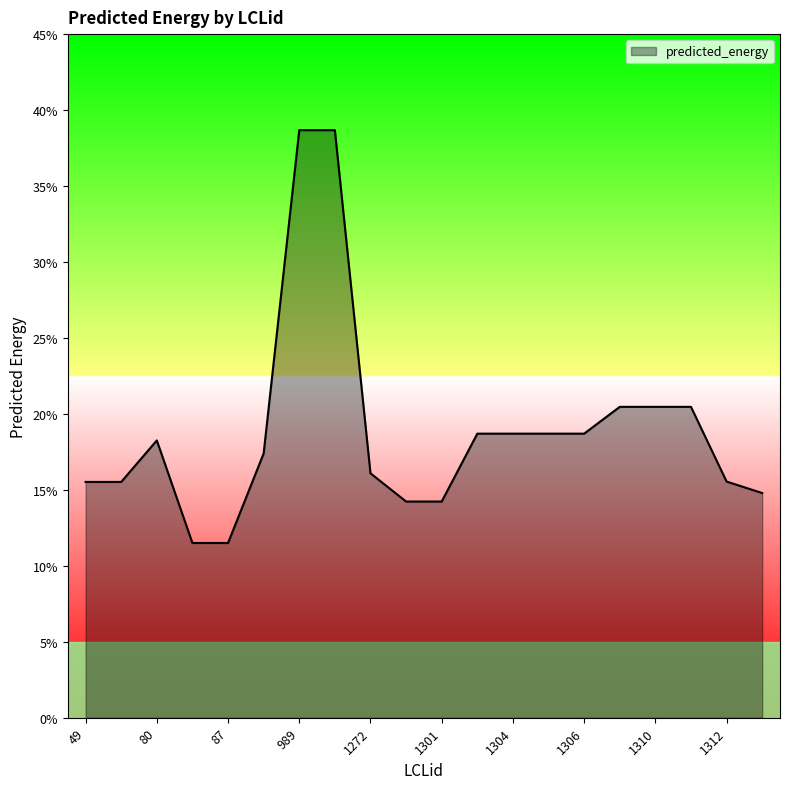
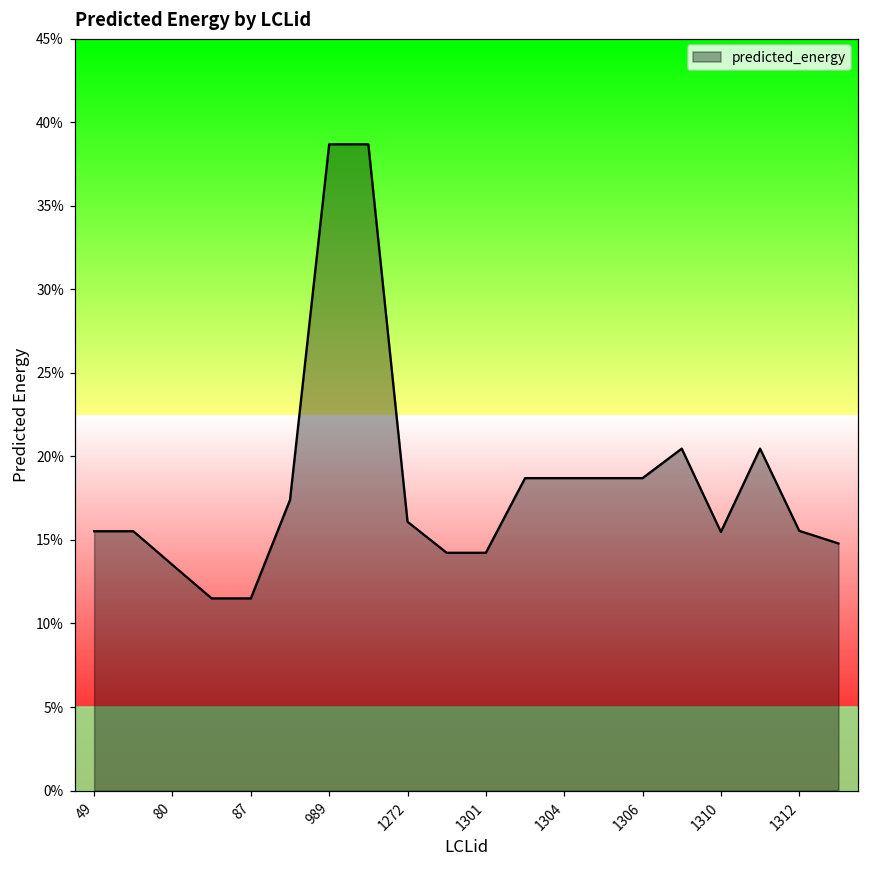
  {
    "49": "15.5%",
-   "80": "18.3%",
+   "80": "13.5%",
    "87": "11.5%",
    "989": "38.7%",
    "1272": "16.1%",
    "1301": "14.2%",
    "1304": "18.7%",
    "1306": "18.7%",
-   "1310": "20.5%",
+   "1310": "15.5%",
    "1312": "15.5%"
  }
